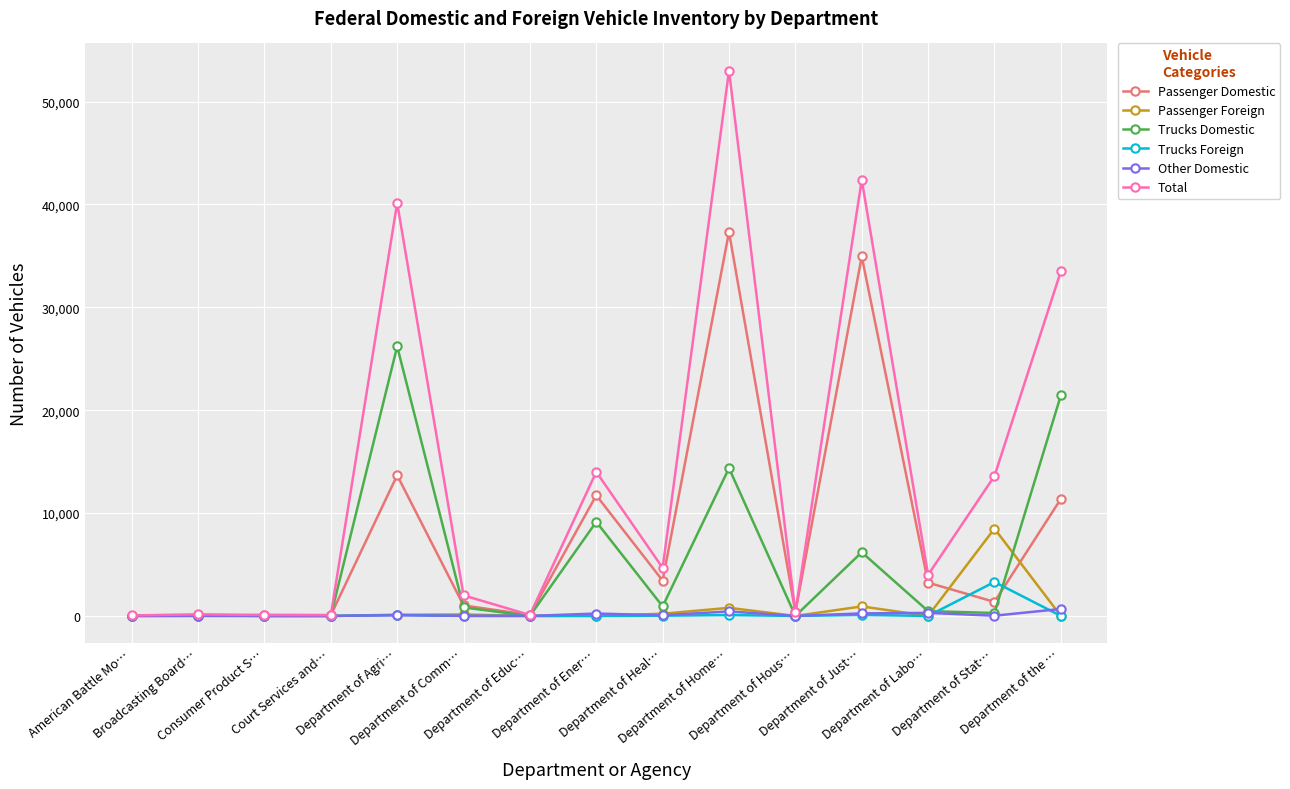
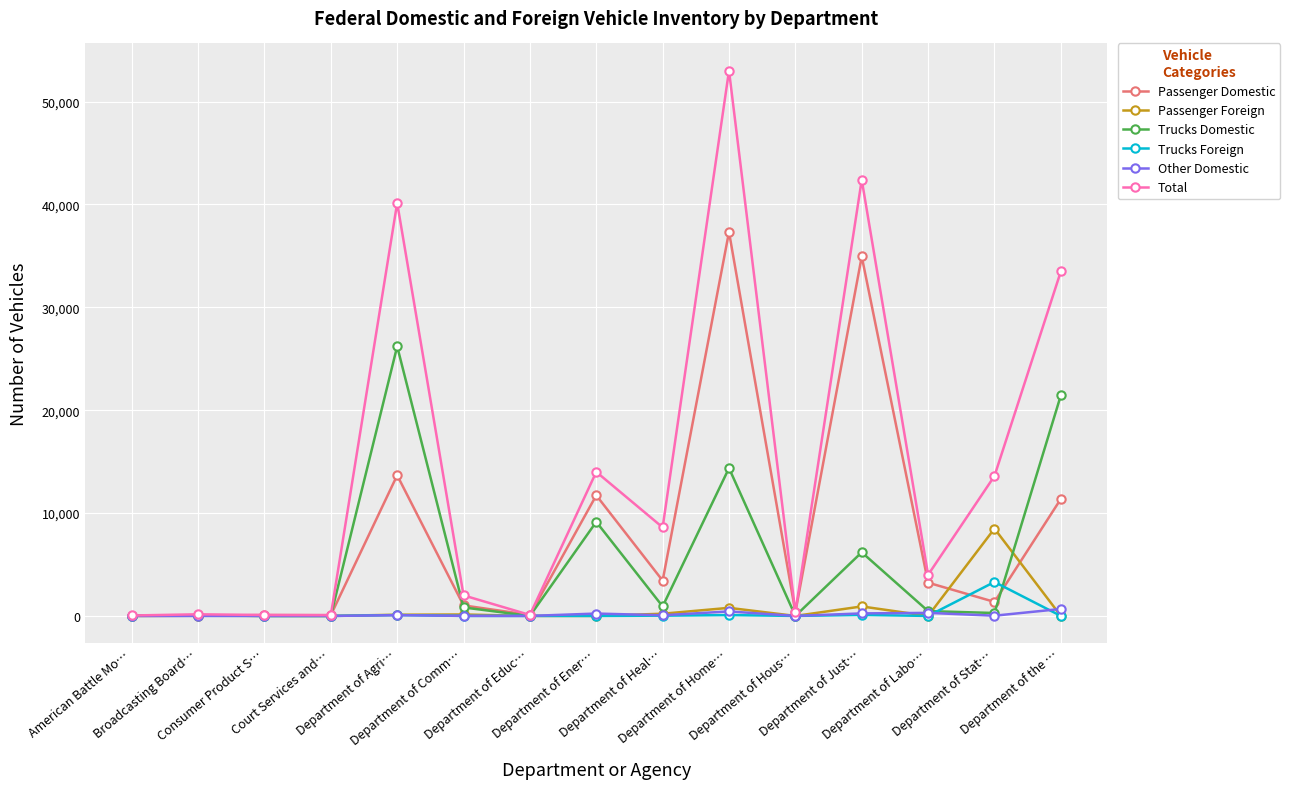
  {
    "Passenger Domestic": {
      "Department of Agri…": "13,700",
      "Department of Ener…": "11,700",
      "Department of Heal…": "3,400",
      "Department of Home…": "37,300",
      "Department of Just…": "34,900",
      "Department of Labo…": "3,200",
      "Department of Stat…": "1,400",
      "Department of the …": "11,400"
    },
    "Passenger Foreign": {
      "Department of Home…": "800",
      "Department of Just…": "900",
      "Department of Stat…": "8,500"
    },
    "Trucks Domestic": {
      "Department of Agri…": "26,200",
      "Department of Ener…": "9,100",
      "Department of Heal…": "900",
      "Department of Home…": "14,400",
      "Department of Just…": "6,200",
      "Department of Stat…": "300",
      "Department of the …": "21,400"
    },
    "Trucks Foreign": {
      "Department of Home…": "100",
      "Department of Stat…": "3,300"
    },
    "Other Domestic": {
      "Department of Home…": "400",
      "Department of Stat…": "0",
      "Department of the …": "700"
    },
    "Total": {
      "Department of Agri…": "40,200",
      "Department of Comm…": "2,000",
      "Department of Ener…": "14,000",
-     "Department of Heal…": "4,700",
+     "Department of Heal…": "8,600",
      "Department of Home…": "53,000",
      "Department of Just…": "42,400",
      "Department of Labo…": "4,000",
      "Department of Stat…": "13,600",
      "Department of the …": "33,500"
    }
  }
